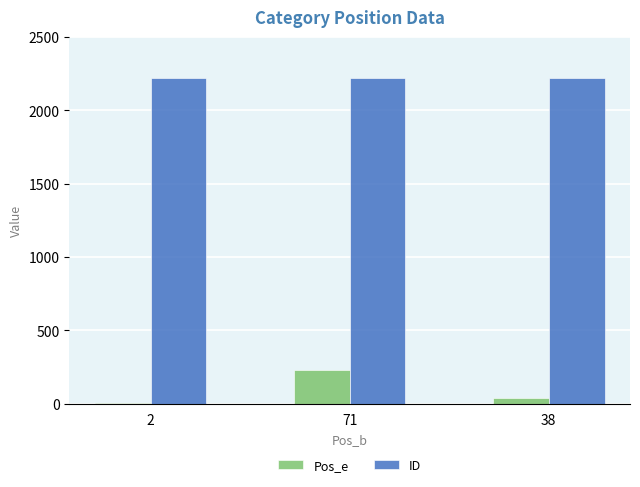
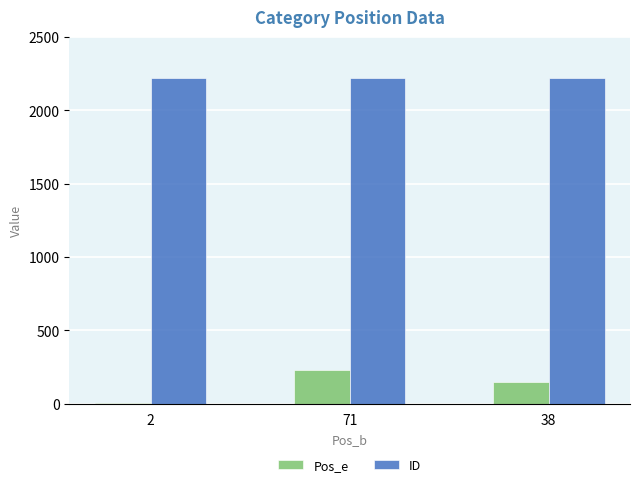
  {
    "Pos_e": {
      "71": 230,
-     "38": 40
+     "38": 150
    },
    "ID": {
      "2": 2220,
      "71": 2220,
      "38": 2220
    }
  }
